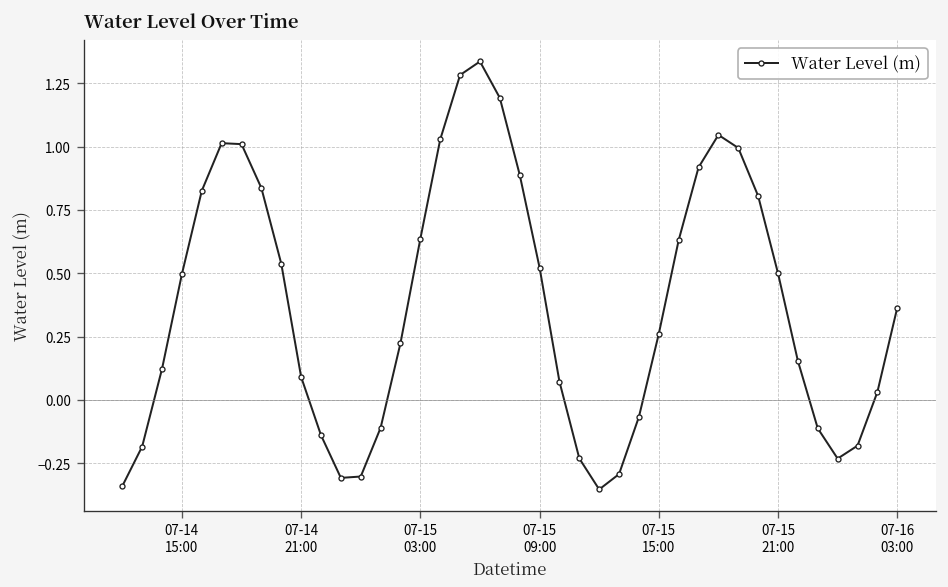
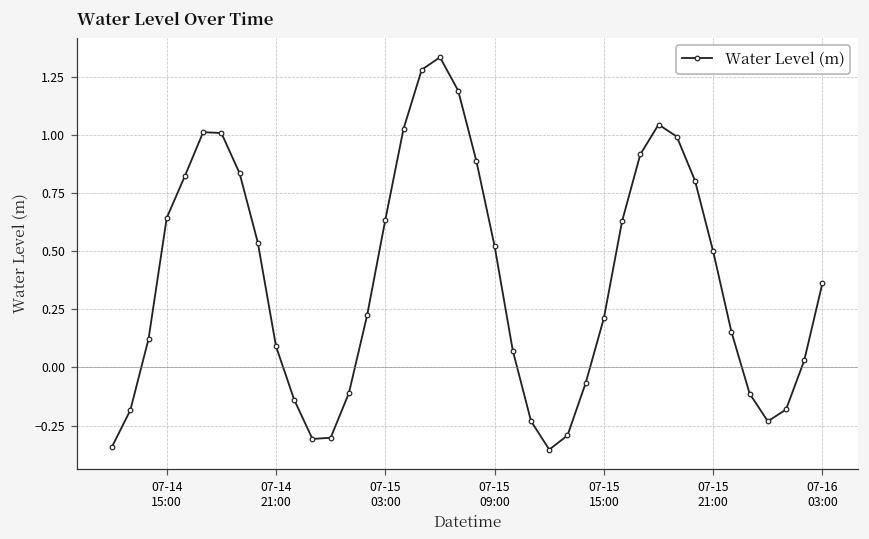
  {
-   "07-14 15:00": 0.50,
+   "07-14 15:00": 0.64,
    "07-14 21:00": 0.09,
    "07-15 03:00": 0.64,
    "07-15 09:00": 0.52,
-   "07-15 15:00": 0.26,
+   "07-15 15:00": 0.21,
    "07-15 21:00": 0.50,
    "07-16 03:00": 0.36
  }
